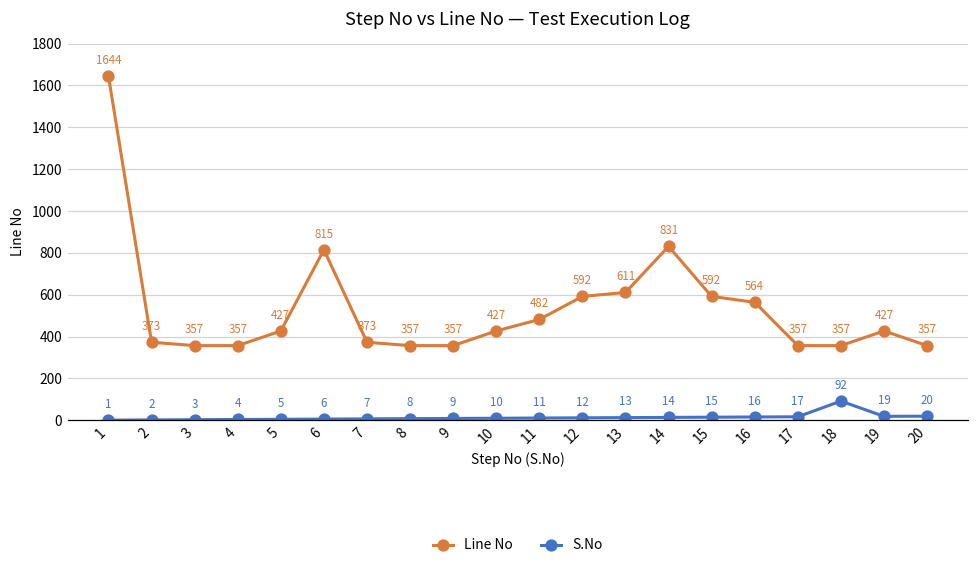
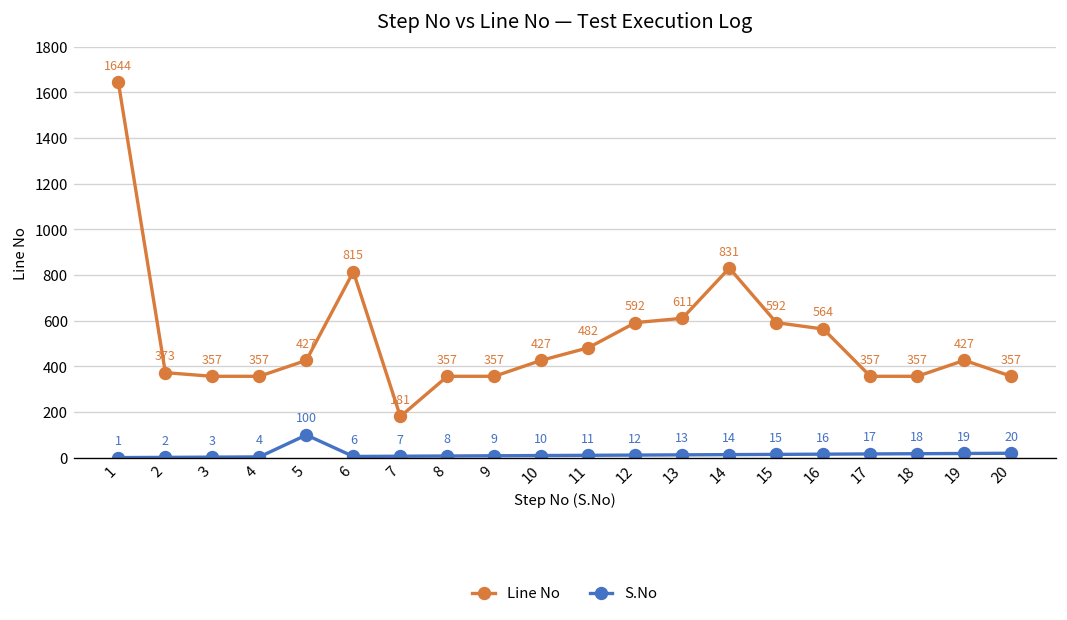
  {
    "Line No": {
      "1": 1644,
      "2": 373,
      "3": 357,
      "4": 357,
      "5": 427,
      "6": 815,
-     "7": 373,
+     "7": 181,
      "8": 357,
      "9": 357,
      "10": 427,
      "11": 482,
      "12": 592,
      "13": 611,
      "14": 831,
      "15": 592,
      "16": 564,
      "17": 357,
      "18": 357,
      "19": 427,
      "20": 357
    },
    "S.No": {
      "1": 1,
      "2": 2,
      "3": 3,
      "4": 4,
-     "5": 5,
+     "5": 100,
      "6": 6,
      "7": 7,
      "8": 8,
      "9": 9,
      "10": 10,
      "11": 11,
      "12": 12,
      "13": 13,
      "14": 14,
      "15": 15,
      "16": 16,
      "17": 17,
-     "18": 92,
+     "18": 18,
      "19": 19,
      "20": 20
    }
  }
